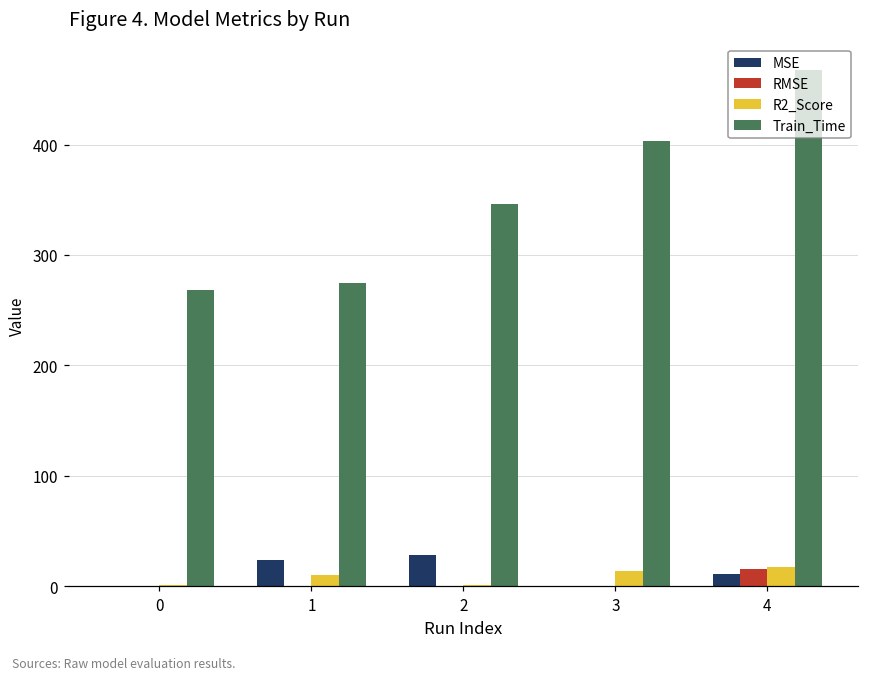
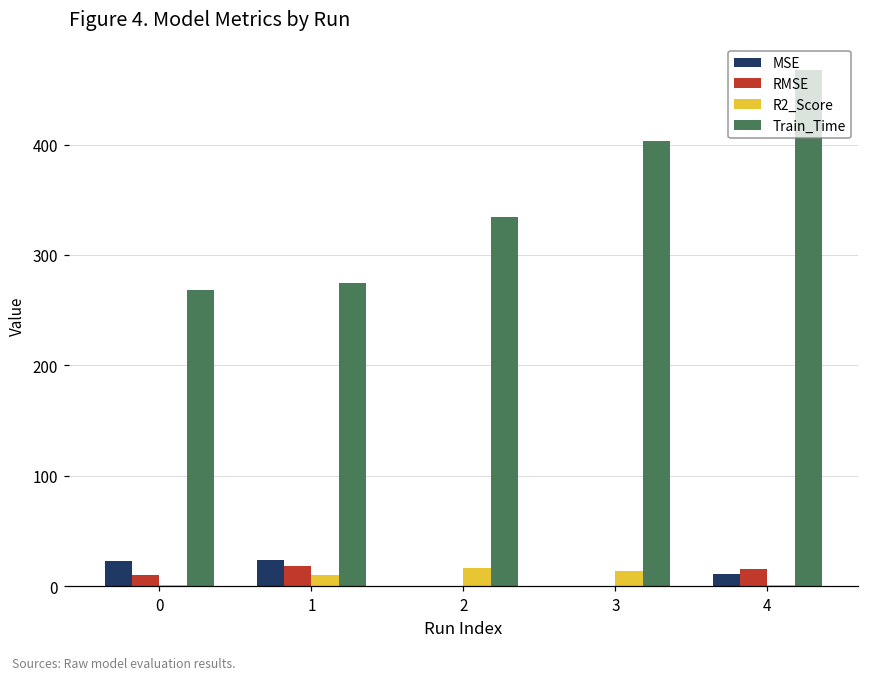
  {
    "MSE": {
-     "0": 0,
+     "0": 23,
      "1": 23,
-     "2": 28,
+     "2": 0,
      "4": 11
    },
    "RMSE": {
-     "0": 0,
-     "1": 0,
+     "0": 10,
+     "1": 18,
      "4": 15
    },
    "R2_Score": {
      "1": 10,
-     "2": 1,
+     "2": 17,
      "3": 14,
-     "4": 17
+     "4": 1
    },
    "Train_Time": {
      "0": 268,
      "1": 275,
-     "2": 346,
+     "2": 335,
      "3": 404
    }
  }
